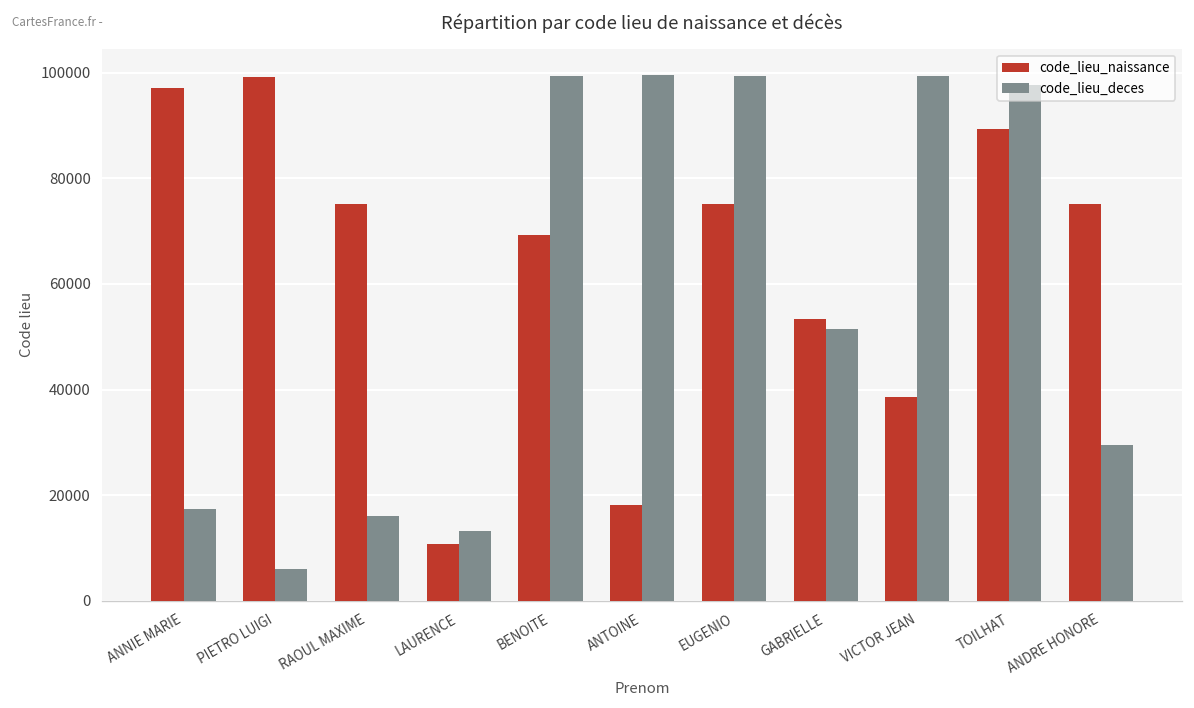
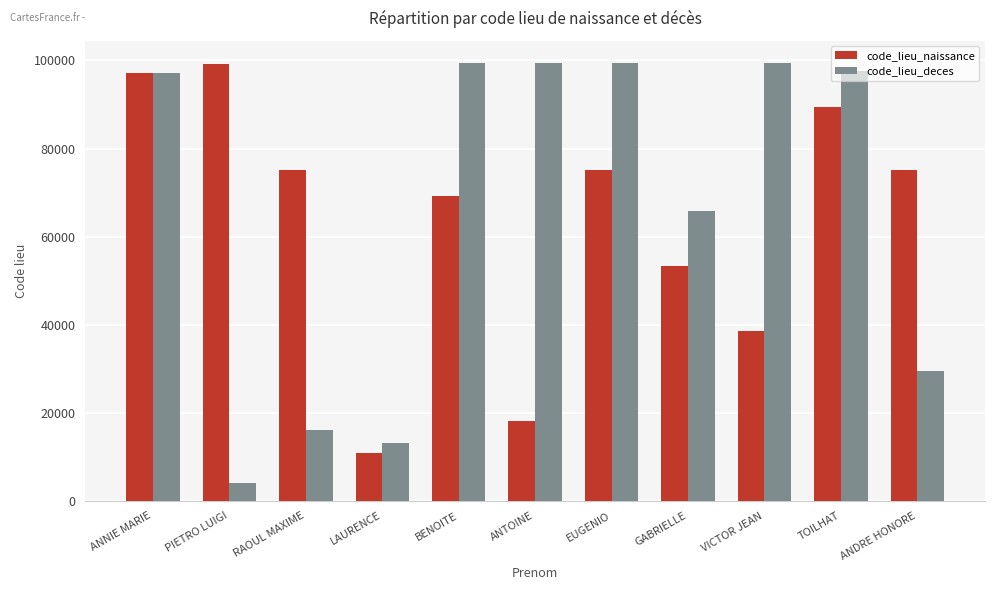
  {
    "code_lieu_naissance": {
      "ANNIE MARIE": 97000,
      "PIETRO LUIGI": 99000,
      "RAOUL MAXIME": 75000,
      "LAURENCE": 11000,
      "BENOITE": 69000,
      "ANTOINE": 18000,
      "EUGENIO": 75000,
      "GABRIELLE": 53000,
      "VICTOR JEAN": 39000,
      "TOILHAT": 89000,
      "ANDRE HONORE": 75000
    },
    "code_lieu_deces": {
-     "ANNIE MARIE": 17000,
-     "PIETRO LUIGI": 6000,
+     "ANNIE MARIE": 97000,
+     "PIETRO LUIGI": 4000,
      "RAOUL MAXIME": 16000,
      "LAURENCE": 13000,
      "BENOITE": 99000,
      "ANTOINE": 100000,
      "EUGENIO": 99000,
-     "GABRIELLE": 51000,
+     "GABRIELLE": 66000,
      "VICTOR JEAN": 99000,
      "ANDRE HONORE": 30000
    }
  }
